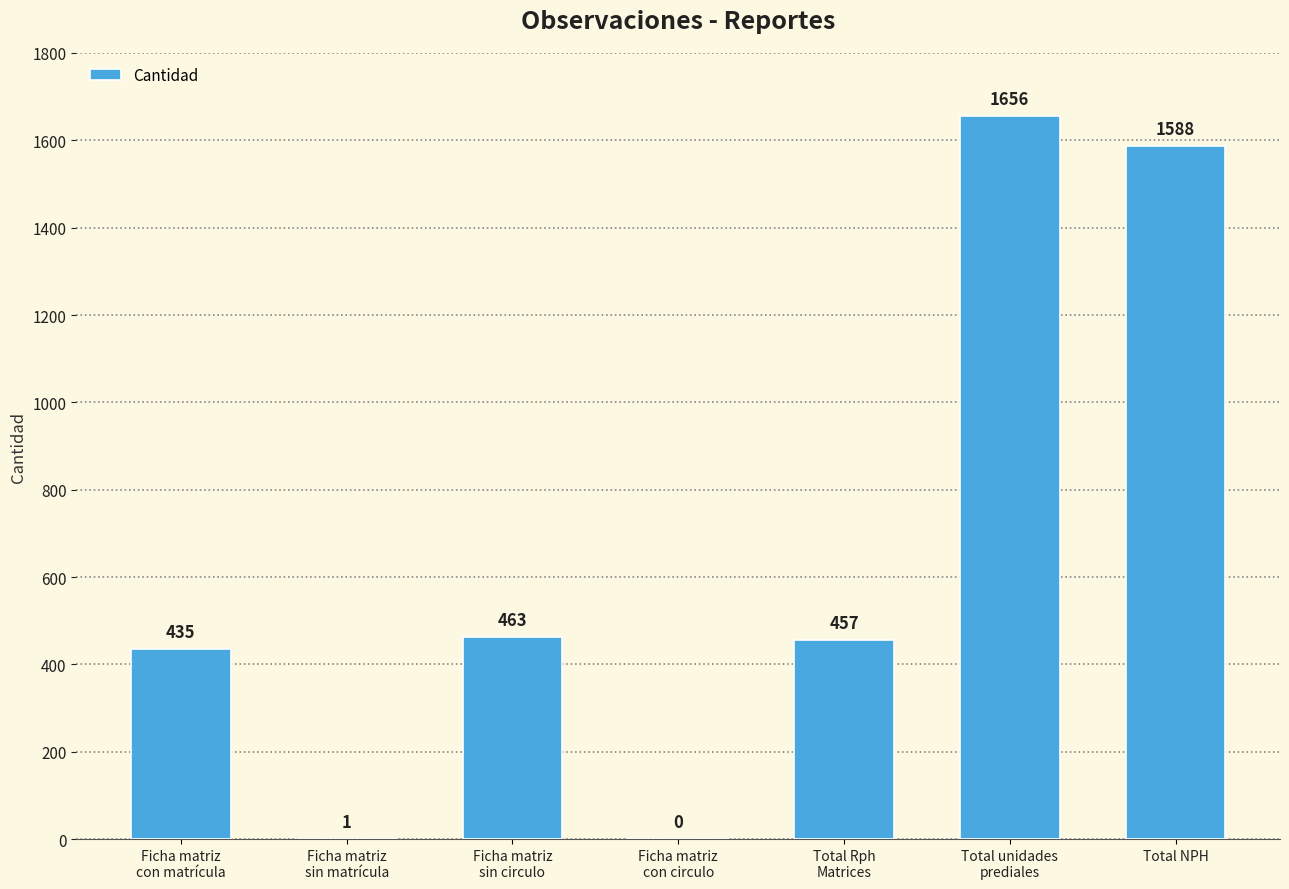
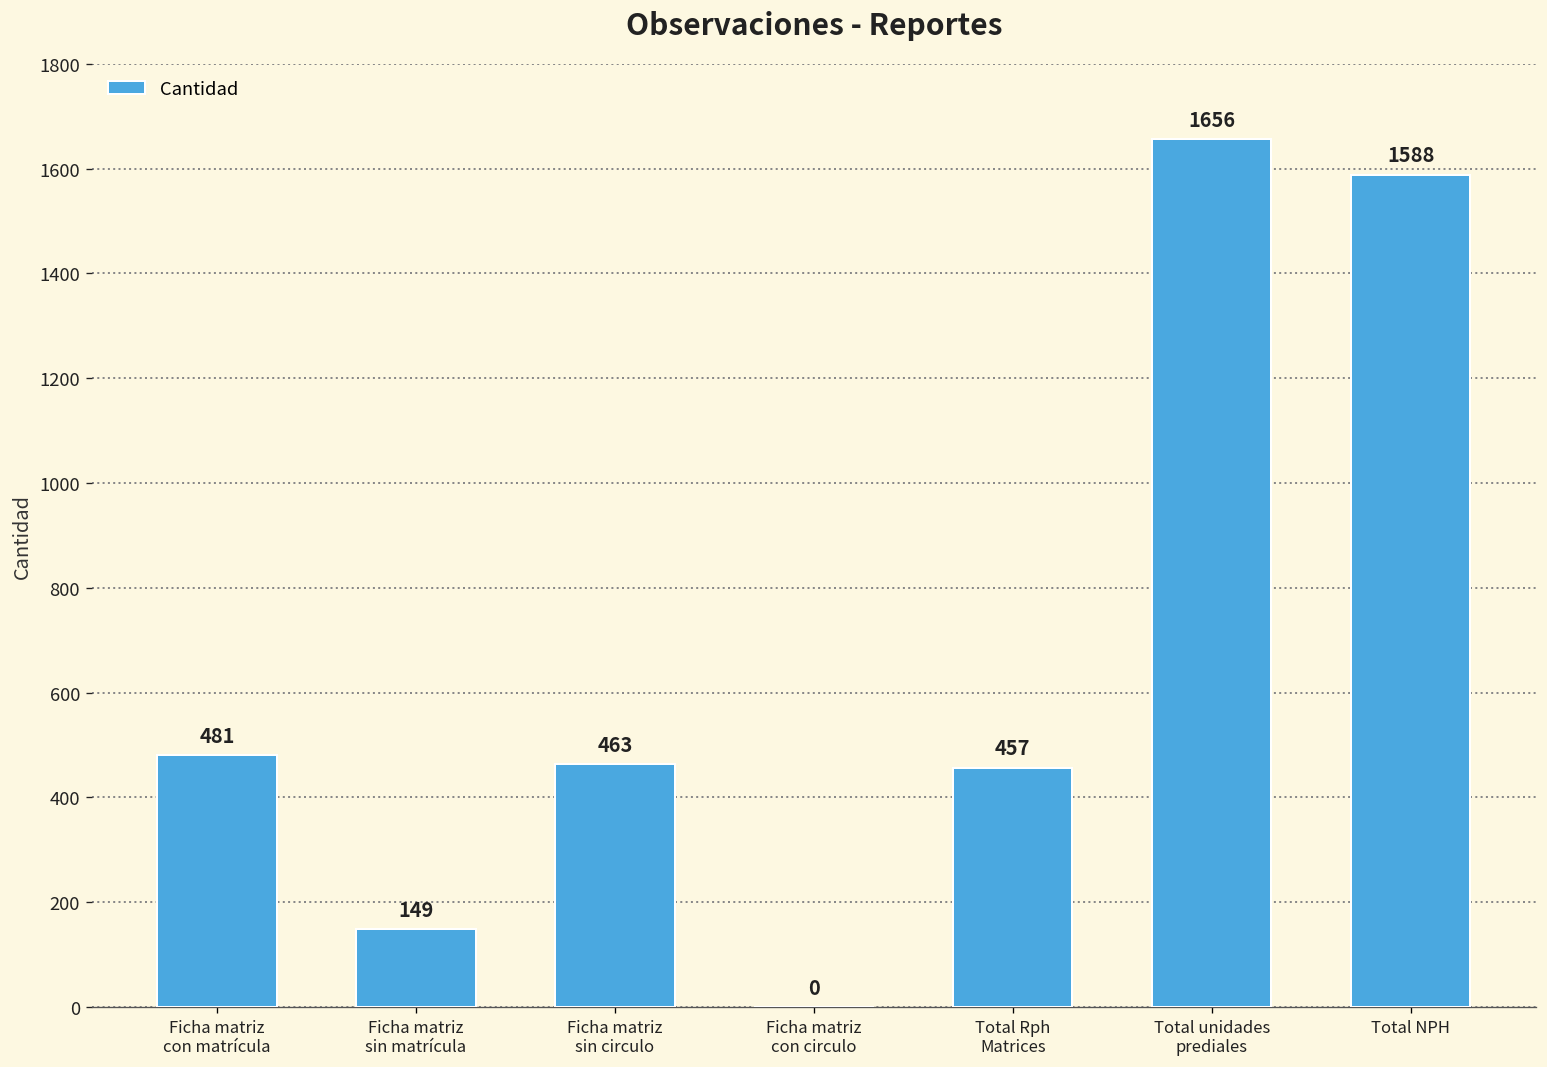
  {
-   "Ficha matriz con matrícula": 435,
-   "Ficha matriz sin matrícula": 1,
+   "Ficha matriz con matrícula": 481,
+   "Ficha matriz sin matrícula": 149,
    "Ficha matriz sin circulo": 463,
    "Ficha matriz con circulo": 0,
    "Total Rph Matrices": 457,
    "Total unidades prediales": 1656,
    "Total NPH": 1588
  }
